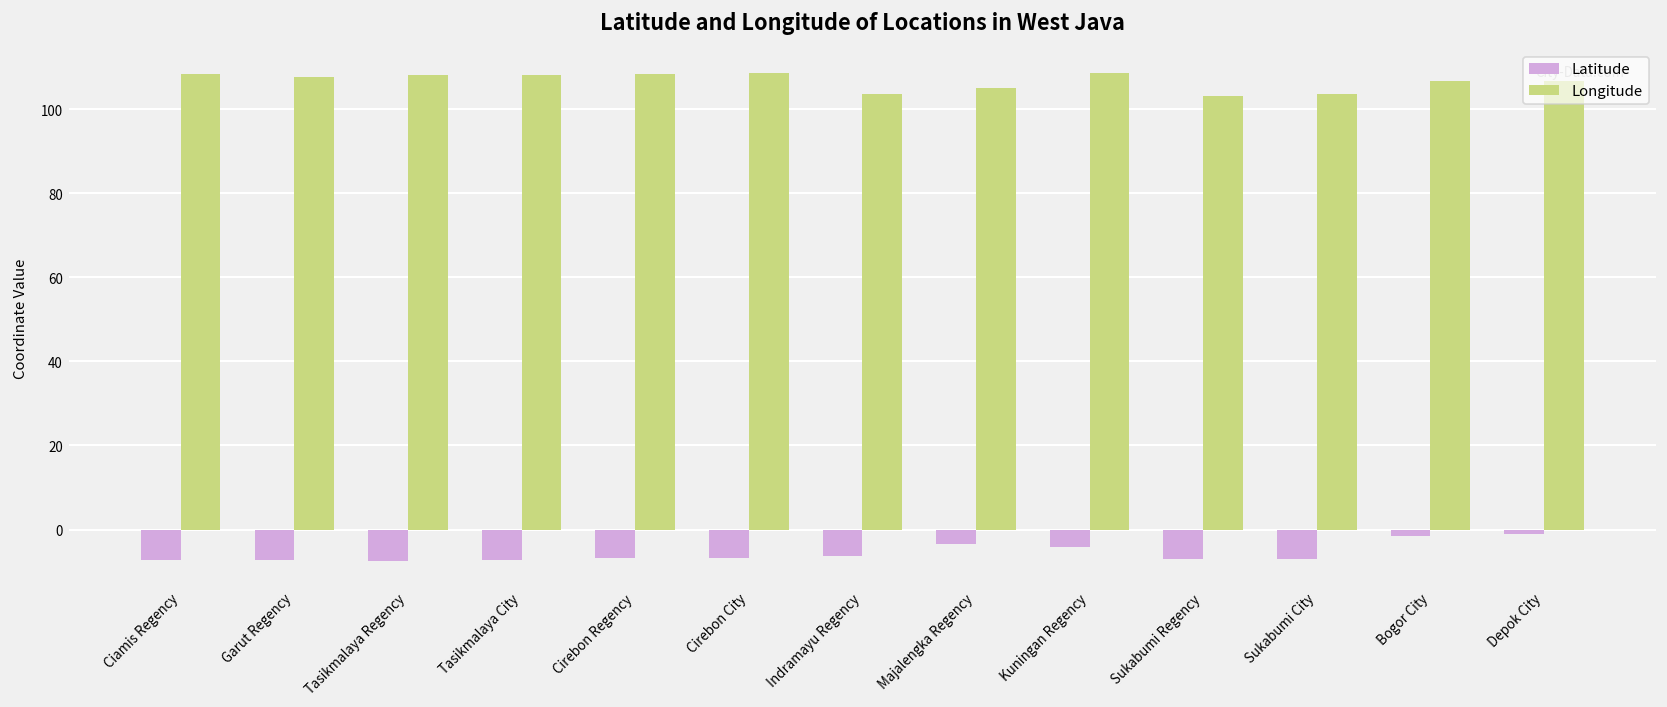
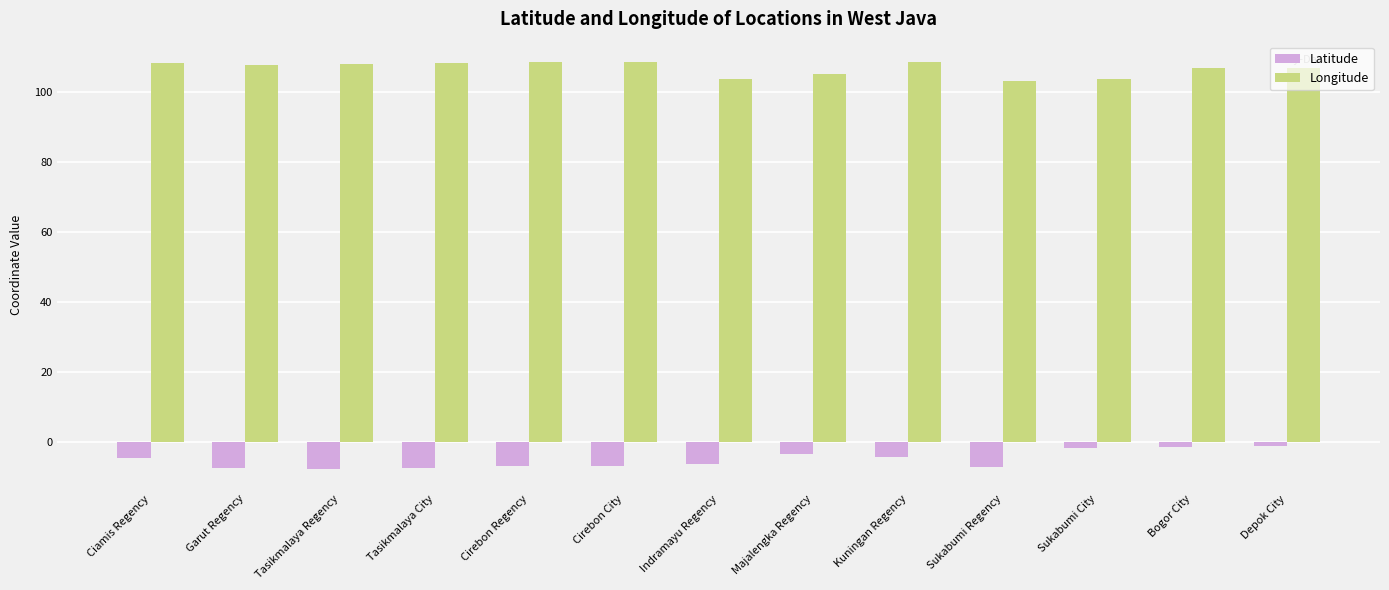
  {
    "Latitude": {
-     "Ciamis Regency": -7,
+     "Ciamis Regency": -4,
      "Garut Regency": -7,
      "Tasikmalaya Regency": -8,
      "Tasikmalaya City": -7,
      "Cirebon Regency": -7,
      "Cirebon City": -7,
      "Indramayu Regency": -6,
      "Majalengka Regency": -3,
      "Kuningan Regency": -4,
      "Sukabumi Regency": -7,
-     "Sukabumi City": -7,
+     "Sukabumi City": -2,
      "Bogor City": -2,
      "Depok City": -1
    },
    "Longitude": {
      "Ciamis Regency": 108,
      "Garut Regency": 108,
      "Tasikmalaya Regency": 108,
      "Tasikmalaya City": 108,
      "Cirebon Regency": 109,
      "Cirebon City": 109,
      "Indramayu Regency": 104,
      "Majalengka Regency": 105,
      "Kuningan Regency": 109,
      "Sukabumi Regency": 103,
      "Sukabumi City": 104,
      "Bogor City": 107
    }
  }
